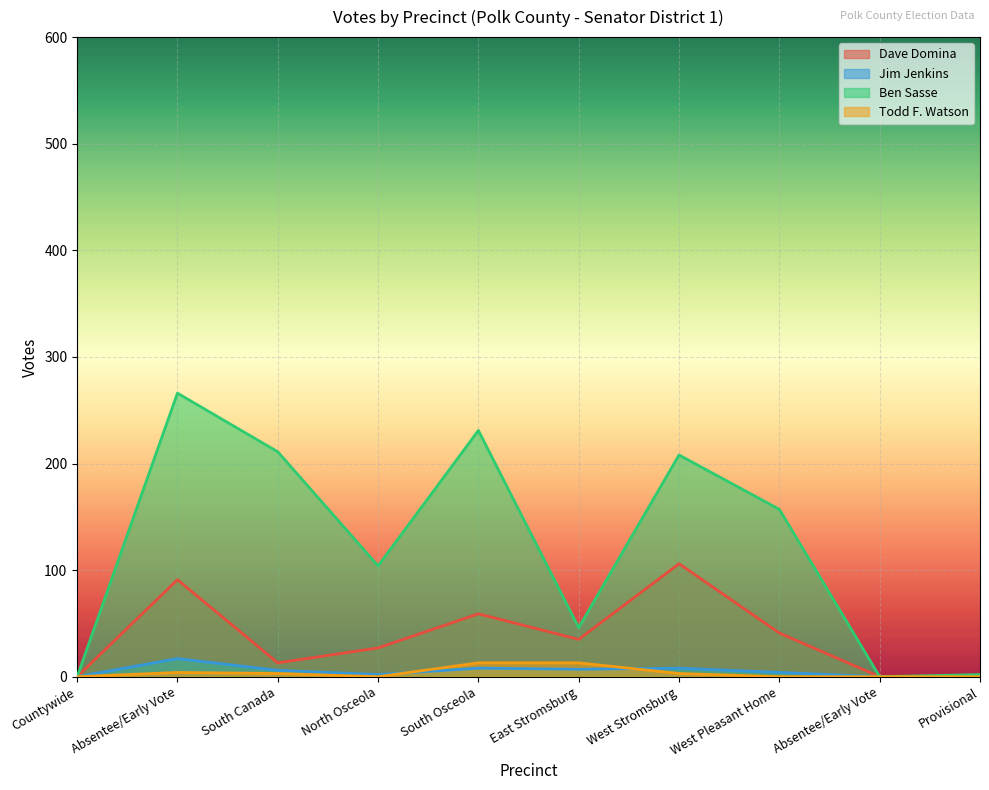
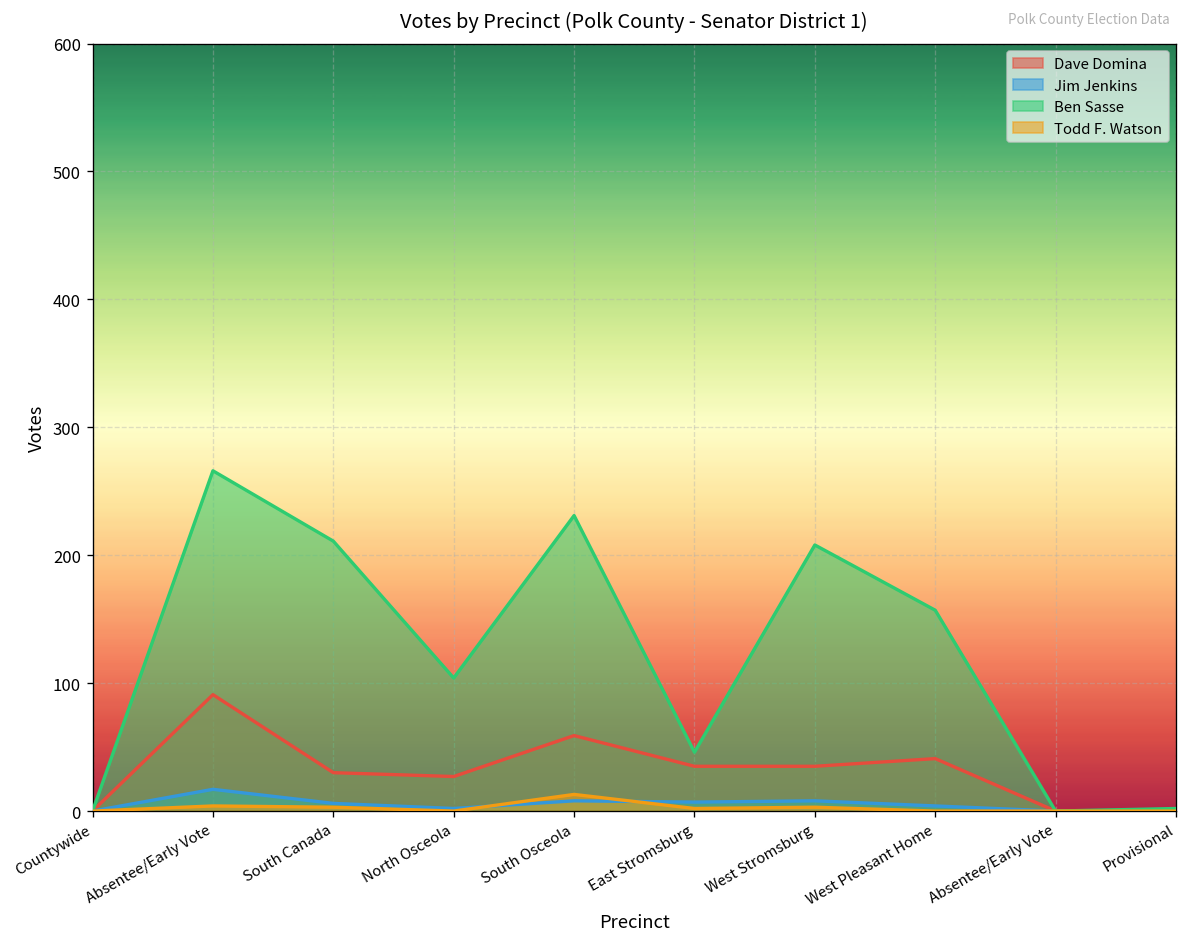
  {
    "Dave Domina": {
-     "South Canada": 13,
+     "South Canada": 30,
      "North Osceola": 27,
      "South Osceola": 59,
      "East Stromsburg": 35,
-     "West Stromsburg": 106,
+     "West Stromsburg": 35,
      "West Pleasant Home": 41
    },
    "Jim Jenkins": {
      "South Canada": 6,
      "South Osceola": 8,
      "East Stromsburg": 7,
      "West Stromsburg": 8,
      "West Pleasant Home": 4
    },
    "Ben Sasse": {
      "South Canada": 211,
      "North Osceola": 104,
      "South Osceola": 231,
      "East Stromsburg": 46,
      "West Stromsburg": 208,
      "West Pleasant Home": 157
    },
    "Todd F. Watson": {
      "South Canada": 3,
      "South Osceola": 13,
-     "East Stromsburg": 13,
+     "East Stromsburg": 2,
      "West Stromsburg": 3,
      "West Pleasant Home": 0
    }
  }
